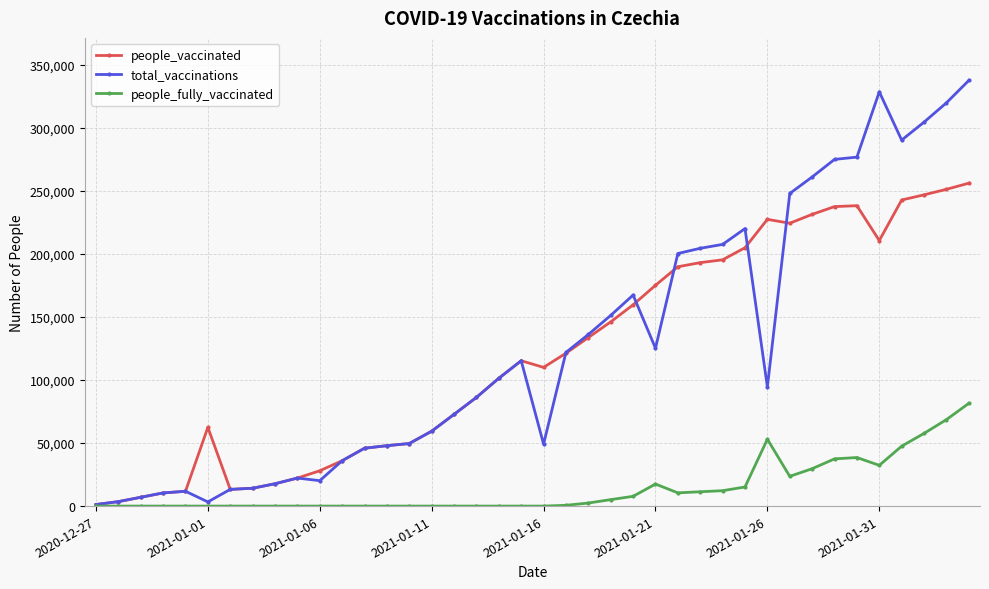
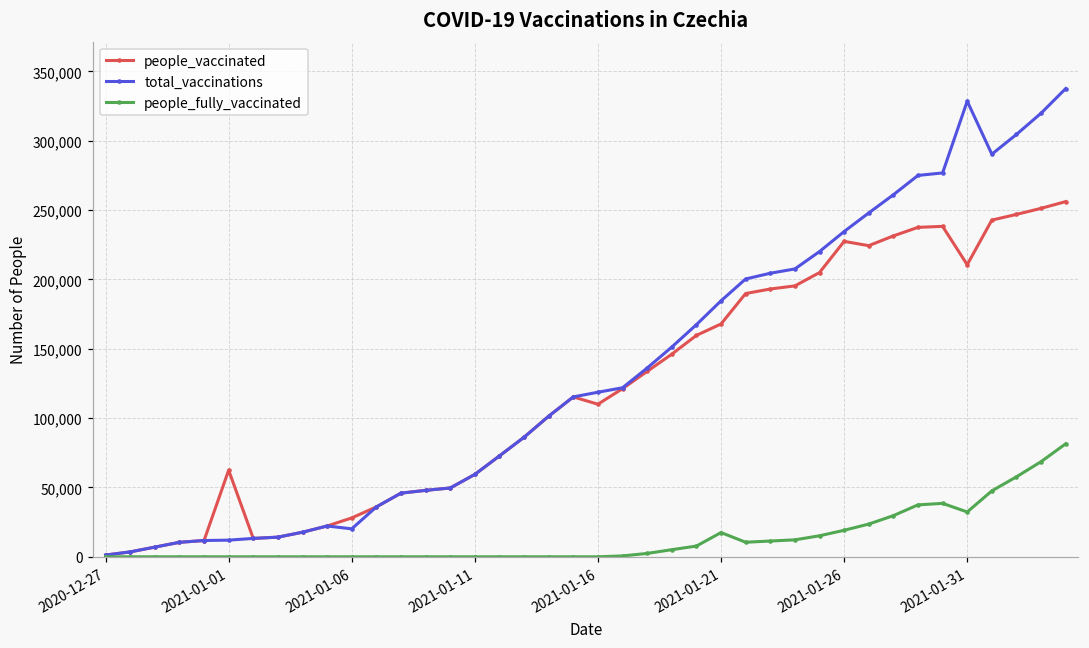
  {
    "people_vaccinated": {
      "2021-01-01": "62,000",
      "2021-01-06": "28,000",
      "2021-01-16": "110,000",
-     "2021-01-21": "175,000",
+     "2021-01-21": "168,000",
      "2021-01-26": "227,000",
      "2021-01-31": "211,000"
    },
    "total_vaccinations": {
-     "2021-01-01": "3,000",
+     "2021-01-01": "12,000",
      "2021-01-06": "20,000",
-     "2021-01-16": "49,000",
-     "2021-01-21": "125,000",
-     "2021-01-26": "94,000",
+     "2021-01-16": "119,000",
+     "2021-01-21": "185,000",
+     "2021-01-26": "234,000",
      "2021-01-31": "328,000"
    },
    "people_fully_vaccinated": {
      "2021-01-01": "0",
      "2021-01-06": "0",
      "2021-01-11": "0",
      "2021-01-16": "0",
      "2021-01-21": "17,000",
-     "2021-01-26": "53,000",
+     "2021-01-26": "19,000",
      "2021-01-31": "32,000"
    }
  }
